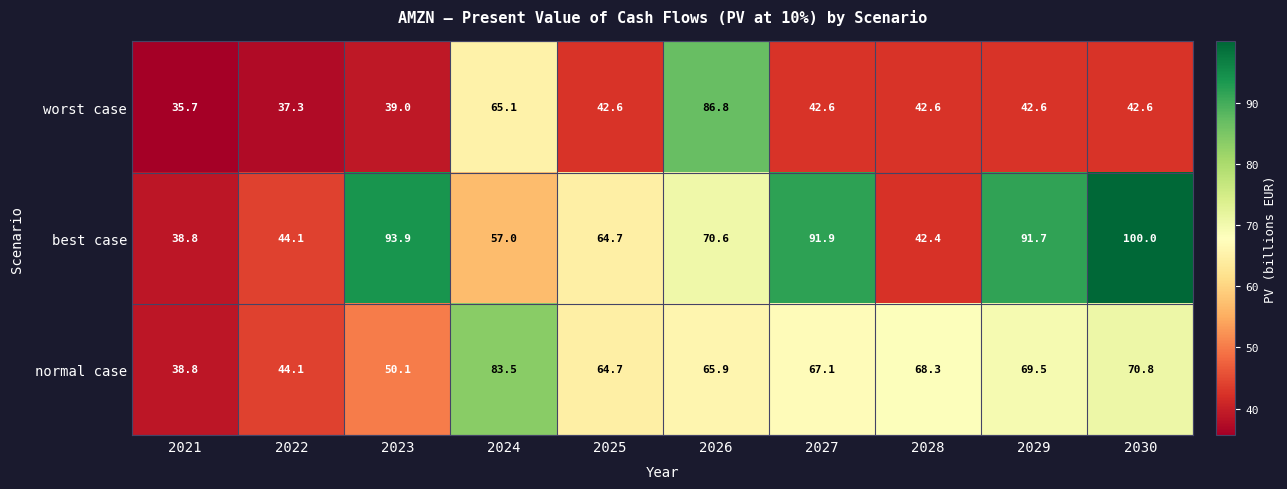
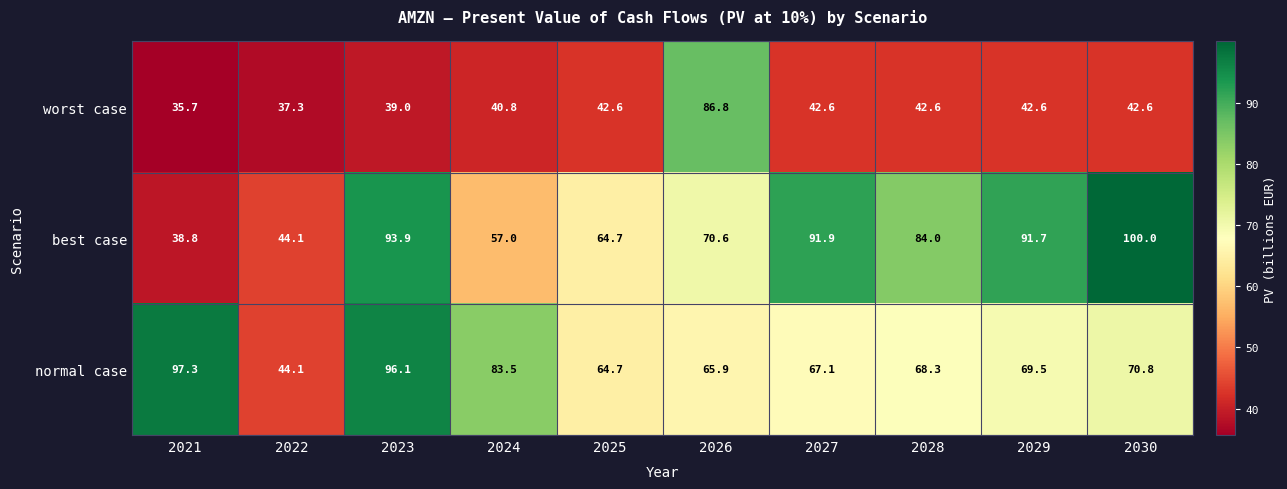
  {
    "worst case": {
      "2021": 35.7,
      "2022": 37.3,
      "2023": 39.0,
-     "2024": 65.1,
+     "2024": 40.8,
      "2025": 42.6,
      "2026": 86.8,
      "2027": 42.6,
      "2028": 42.6,
      "2029": 42.6,
      "2030": 42.6
    },
    "best case": {
      "2021": 38.8,
      "2022": 44.1,
      "2023": 93.9,
      "2024": 57.0,
      "2025": 64.7,
      "2026": 70.6,
      "2027": 91.9,
-     "2028": 42.4,
+     "2028": 84.0,
      "2029": 91.7,
      "2030": 100.0
    },
    "normal case": {
-     "2021": 38.8,
+     "2021": 97.3,
      "2022": 44.1,
-     "2023": 50.1,
+     "2023": 96.1,
      "2024": 83.5,
      "2025": 64.7,
      "2026": 65.9,
      "2027": 67.1,
      "2028": 68.3,
      "2029": 69.5,
      "2030": 70.8
    }
  }
